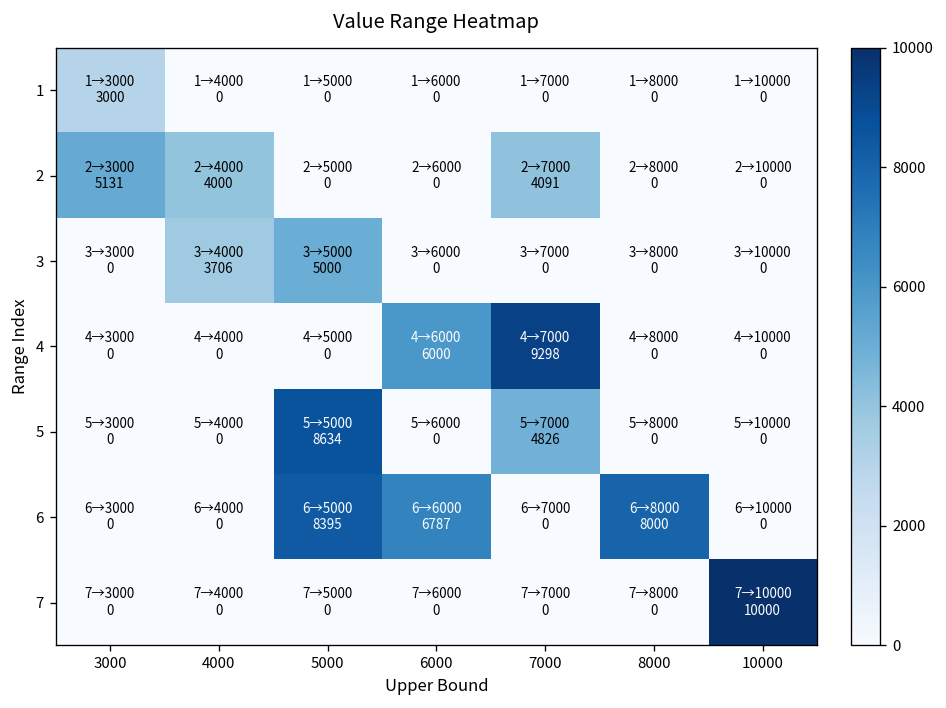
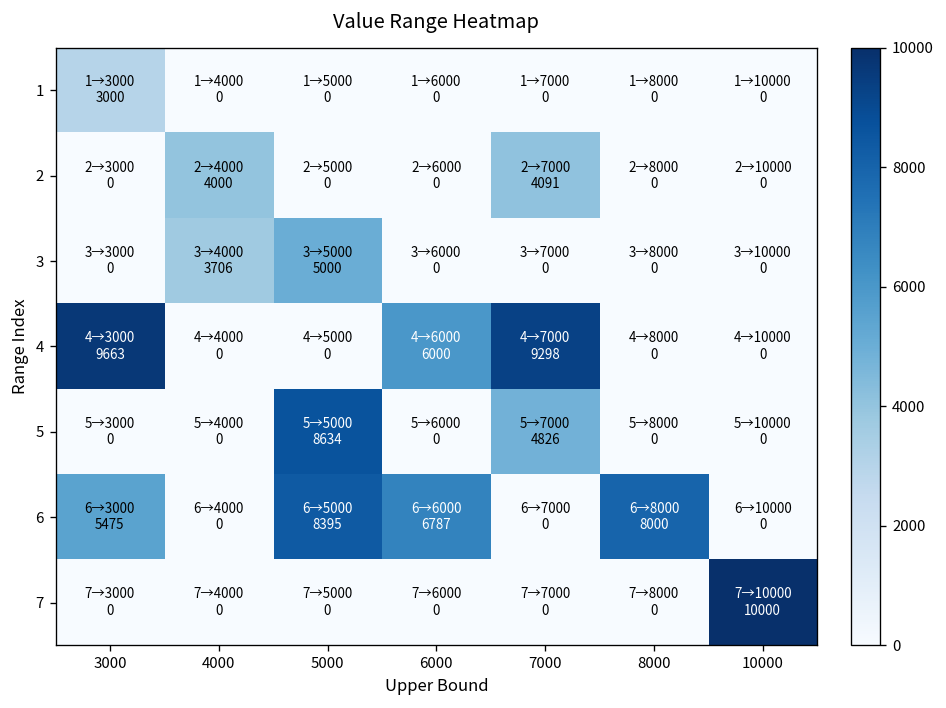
  {
    "2": {
-     "3000": 5131
+     "3000": 0
    },
    "4": {
-     "3000": 0
+     "3000": 9663
    },
    "6": {
-     "3000": 0
+     "3000": 5475
    }
  }
